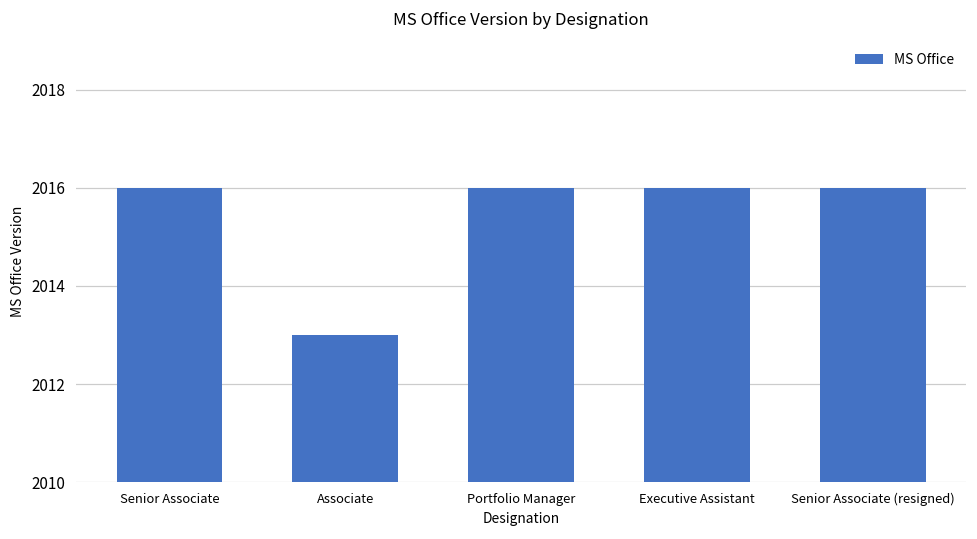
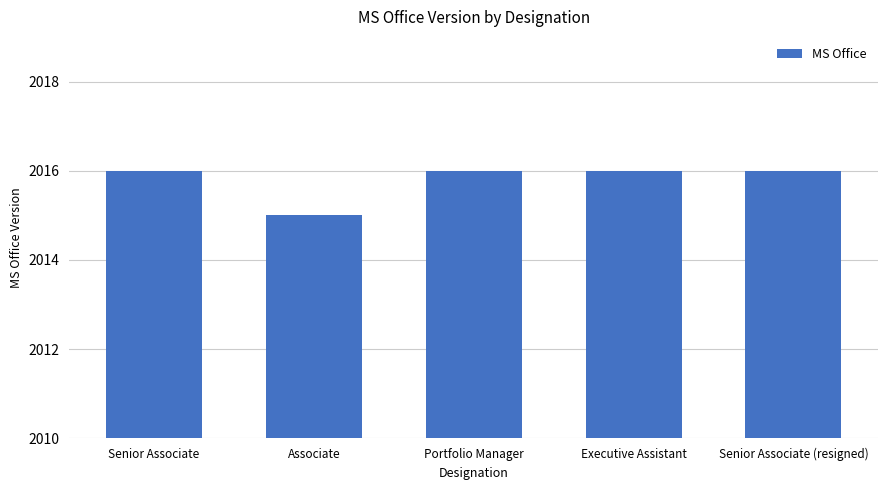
  {
    "Senior Associate": 2016,
-   "Associate": 2013,
+   "Associate": 2015,
    "Portfolio Manager": 2016,
    "Executive Assistant": 2016,
    "Senior Associate (resigned)": 2016
  }
